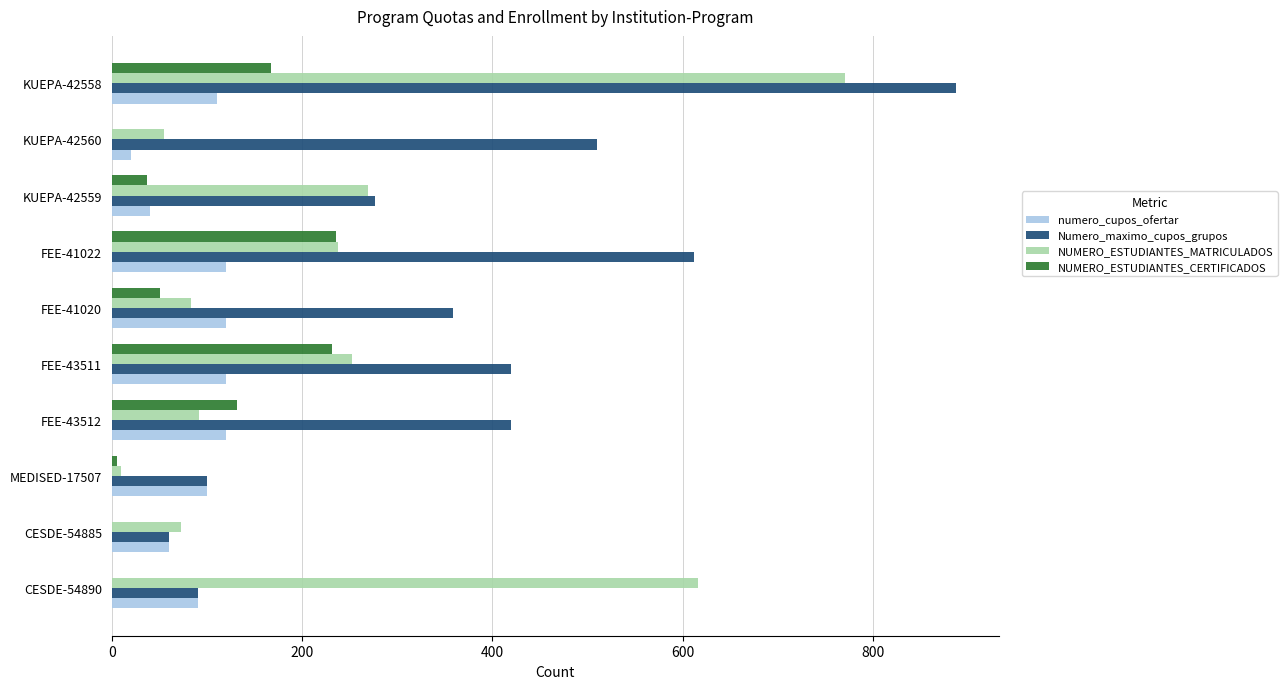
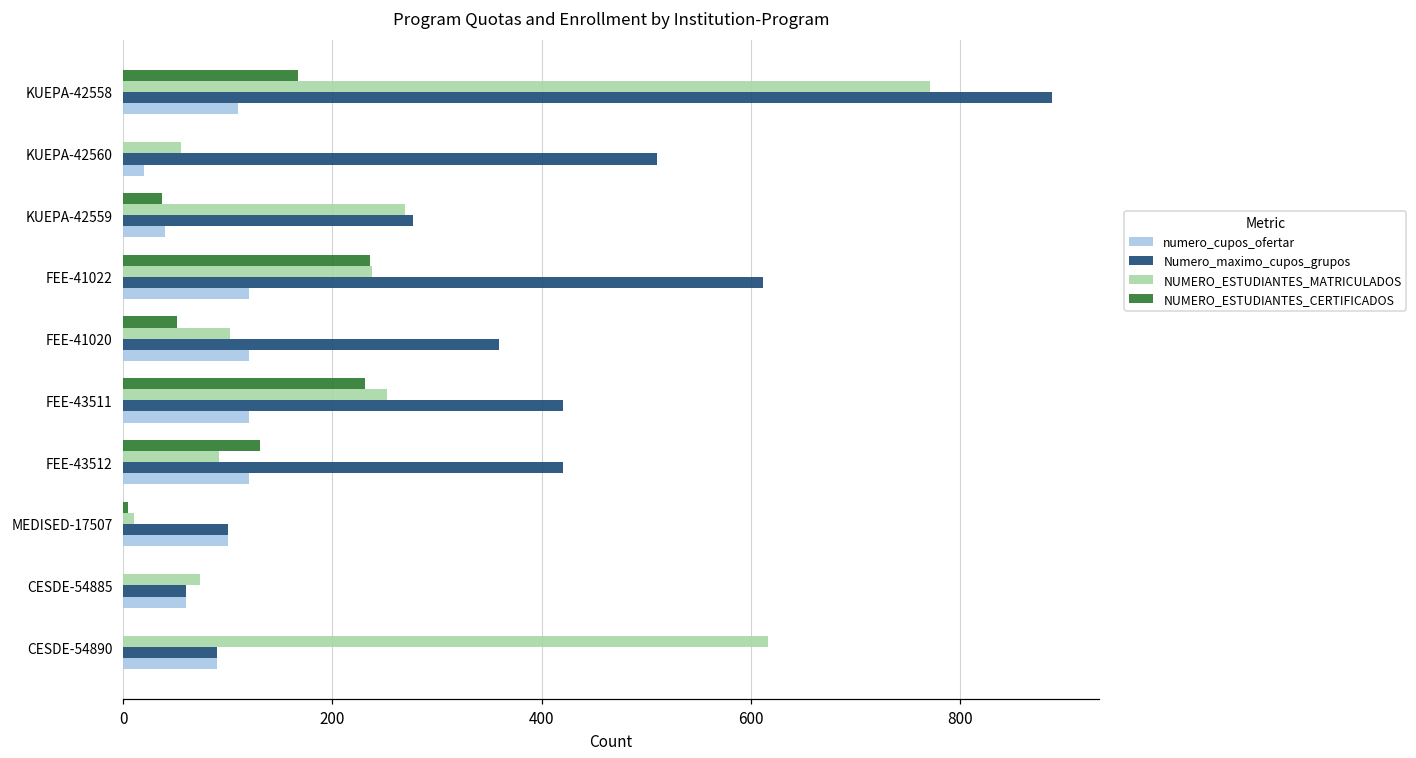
  {
    "numero_cupos_ofertar": {
      "KUEPA-42558": 110,
      "KUEPA-42560": 20,
      "KUEPA-42559": 40,
      "FEE-41022": 120,
      "FEE-41020": 120,
      "FEE-43511": 120,
      "FEE-43512": 120,
      "MEDISED-17507": 100,
      "CESDE-54885": 60,
      "CESDE-54890": 90
    },
    "Numero_maximo_cupos_grupos": {
      "KUEPA-42558": 890,
      "KUEPA-42560": 510,
      "KUEPA-42559": 280,
      "FEE-41022": 610,
      "FEE-41020": 360,
      "FEE-43511": 420,
      "FEE-43512": 420,
      "MEDISED-17507": 100,
      "CESDE-54885": 60,
      "CESDE-54890": 90
    },
    "NUMERO_ESTUDIANTES_MATRICULADOS": {
      "KUEPA-42558": 770,
      "KUEPA-42560": 60,
      "KUEPA-42559": 270,
      "FEE-41022": 240,
-     "FEE-41020": 80,
+     "FEE-41020": 100,
      "FEE-43511": 250,
      "FEE-43512": 90,
      "MEDISED-17507": 10,
      "CESDE-54885": 70,
      "CESDE-54890": 620
    },
    "NUMERO_ESTUDIANTES_CERTIFICADOS": {
      "KUEPA-42558": 170,
      "KUEPA-42560": 0,
      "KUEPA-42559": 40,
      "FEE-41022": 240,
      "FEE-41020": 50,
      "FEE-43511": 230,
      "FEE-43512": 130,
      "MEDISED-17507": 10,
      "CESDE-54885": 0,
      "CESDE-54890": 0
    }
  }
